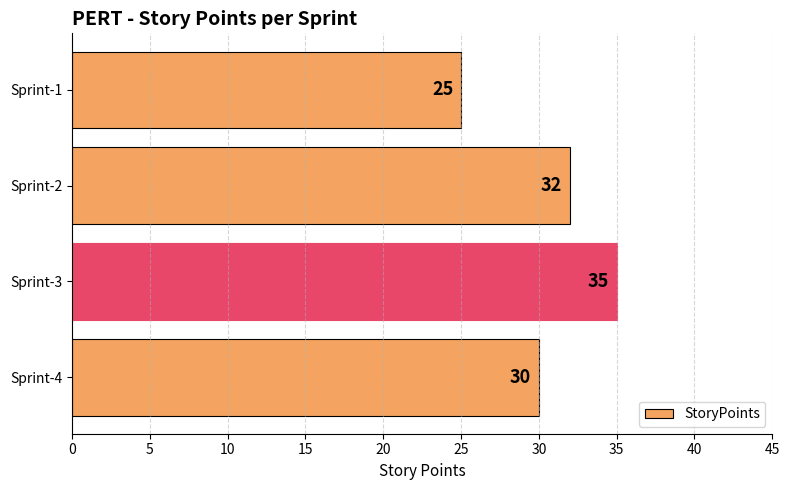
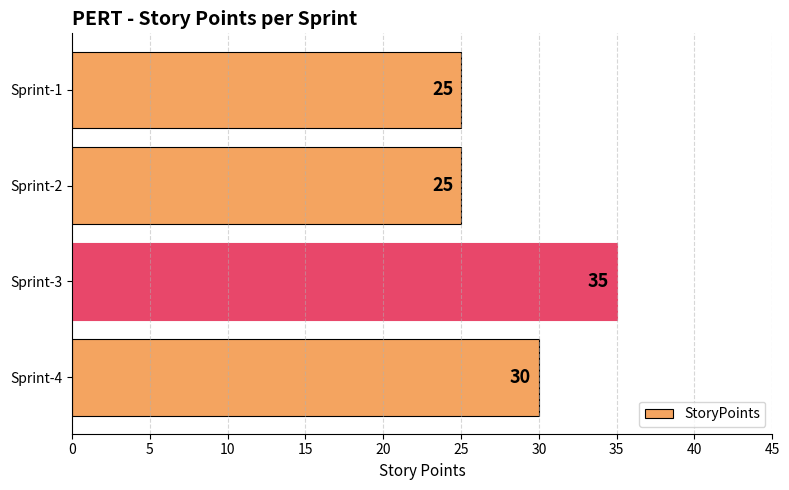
  {
    "Sprint-1": 25,
-   "Sprint-2": 32,
+   "Sprint-2": 25,
    "Sprint-3": 35,
    "Sprint-4": 30
  }
